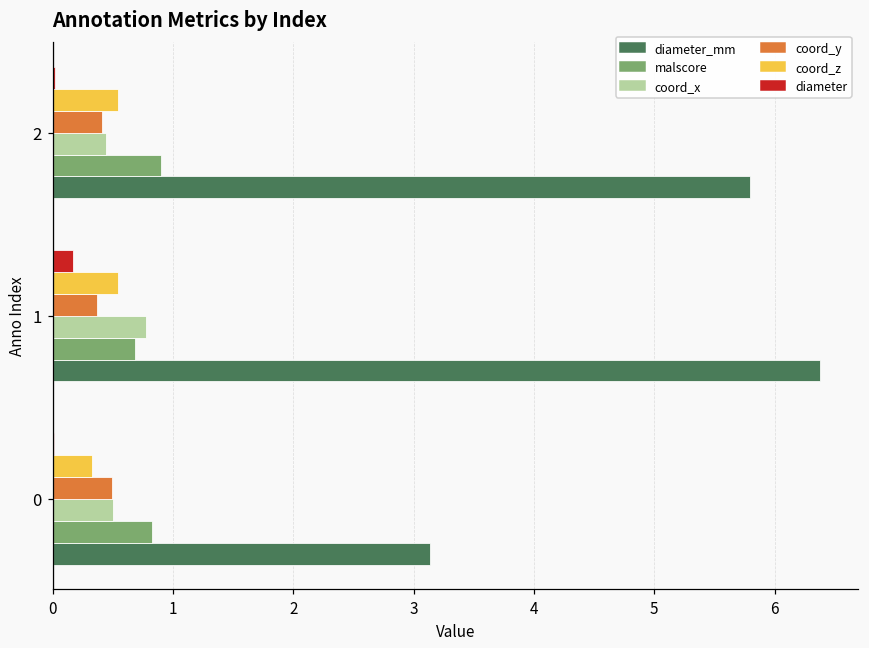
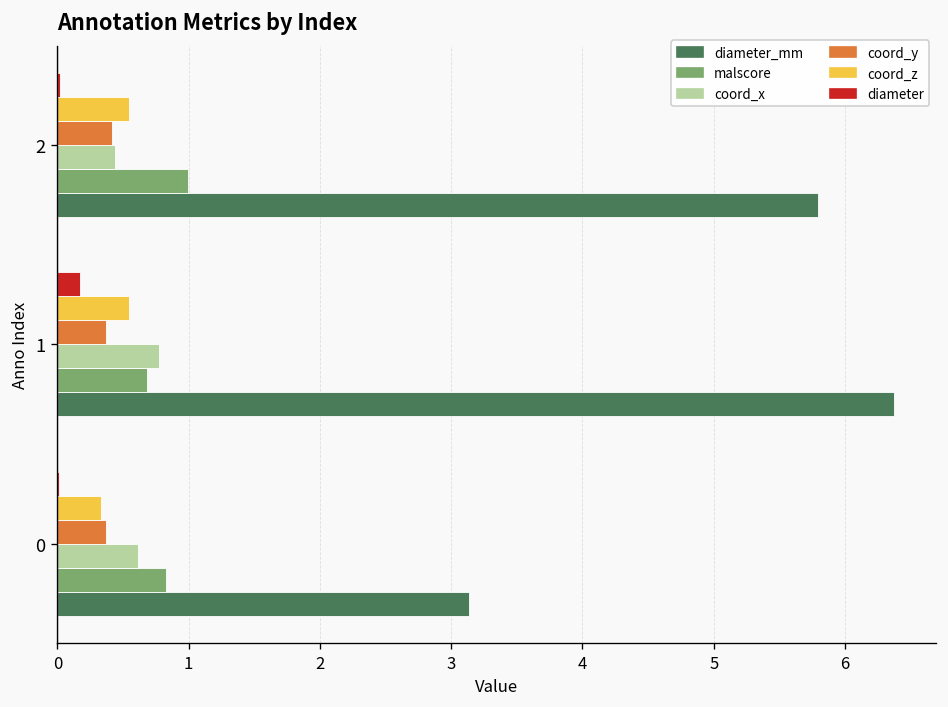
  {
    "diameter_mm": {
      "2": 5.80,
      "1": 6.37,
      "0": 3.13
    },
    "malscore": {
-     "2": 0.90,
+     "2": 1.00,
      "1": 0.68,
      "0": 0.83
    },
    "coord_x": {
      "2": 0.44,
      "1": 0.77,
-     "0": 0.50
+     "0": 0.61
    },
    "coord_y": {
      "2": 0.41,
      "1": 0.37,
-     "0": 0.49
+     "0": 0.37
    },
    "coord_z": {
      "2": 0.54,
      "1": 0.54,
      "0": 0.33
    },
    "diameter": {
      "1": 0.17
    }
  }
